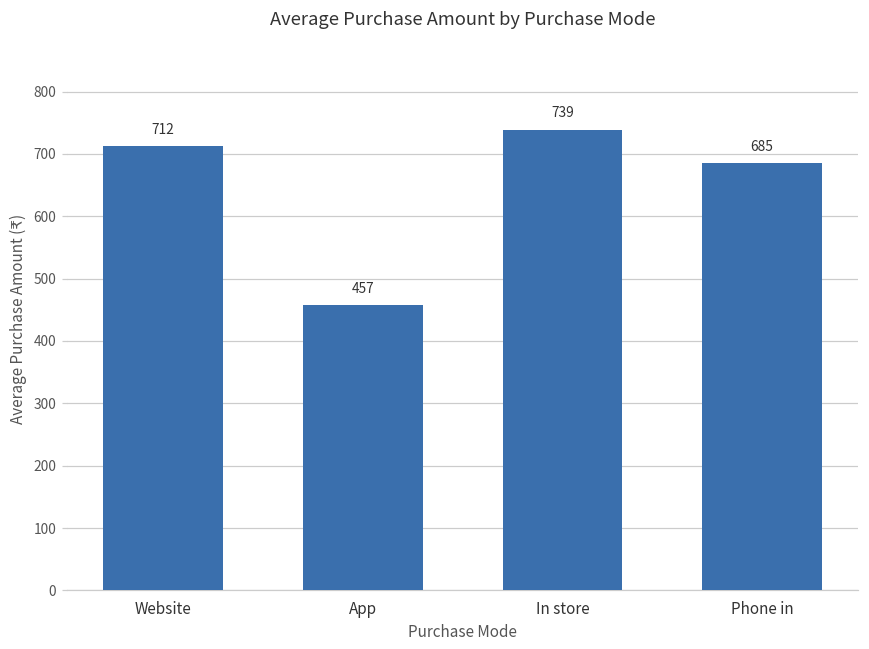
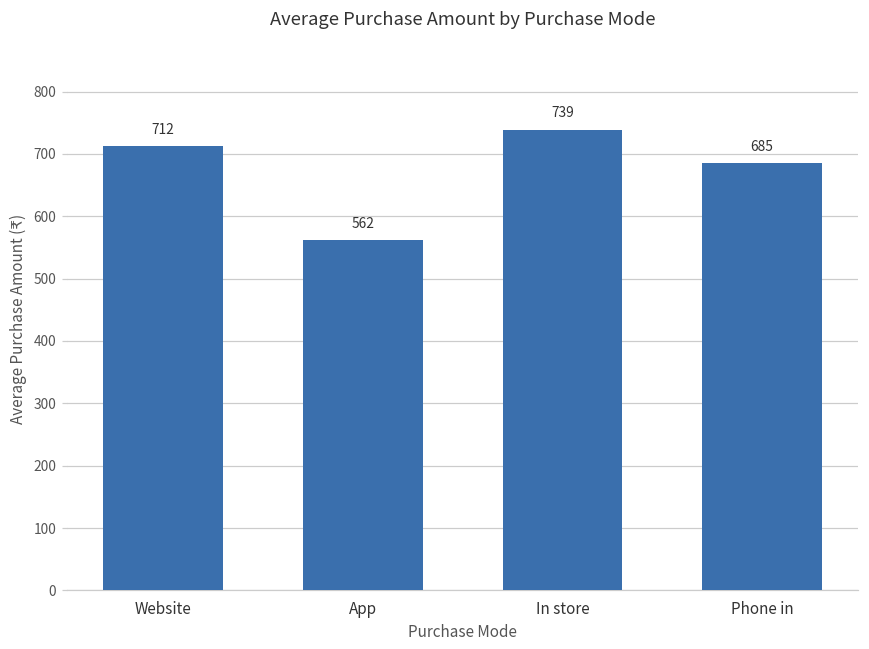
  {
    "Website": 712,
-   "App": 457,
+   "App": 562,
    "In store": 739,
    "Phone in": 685
  }
